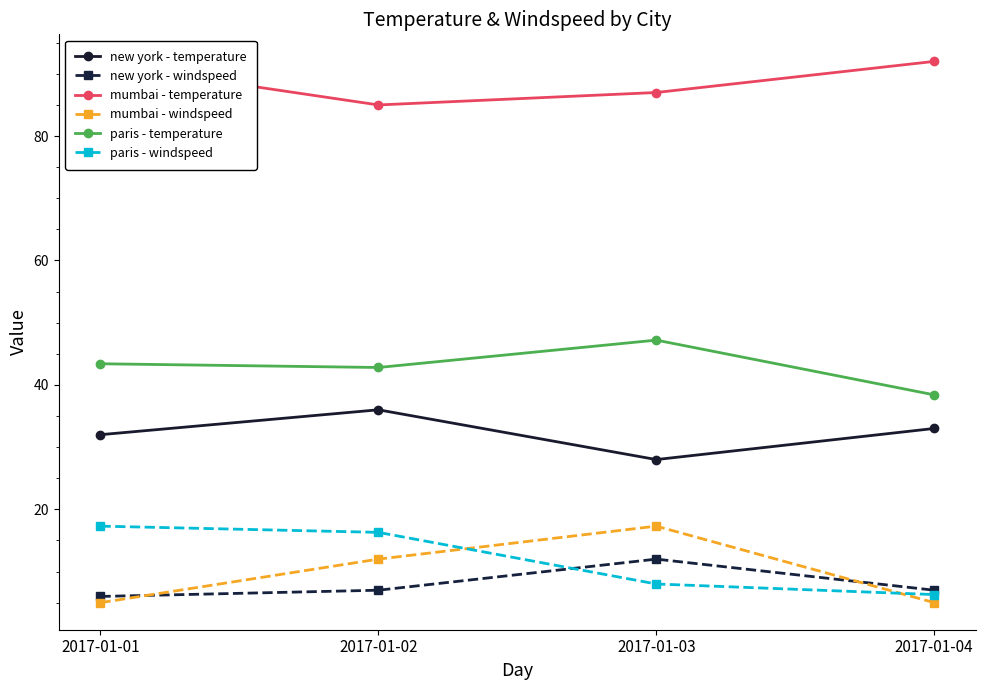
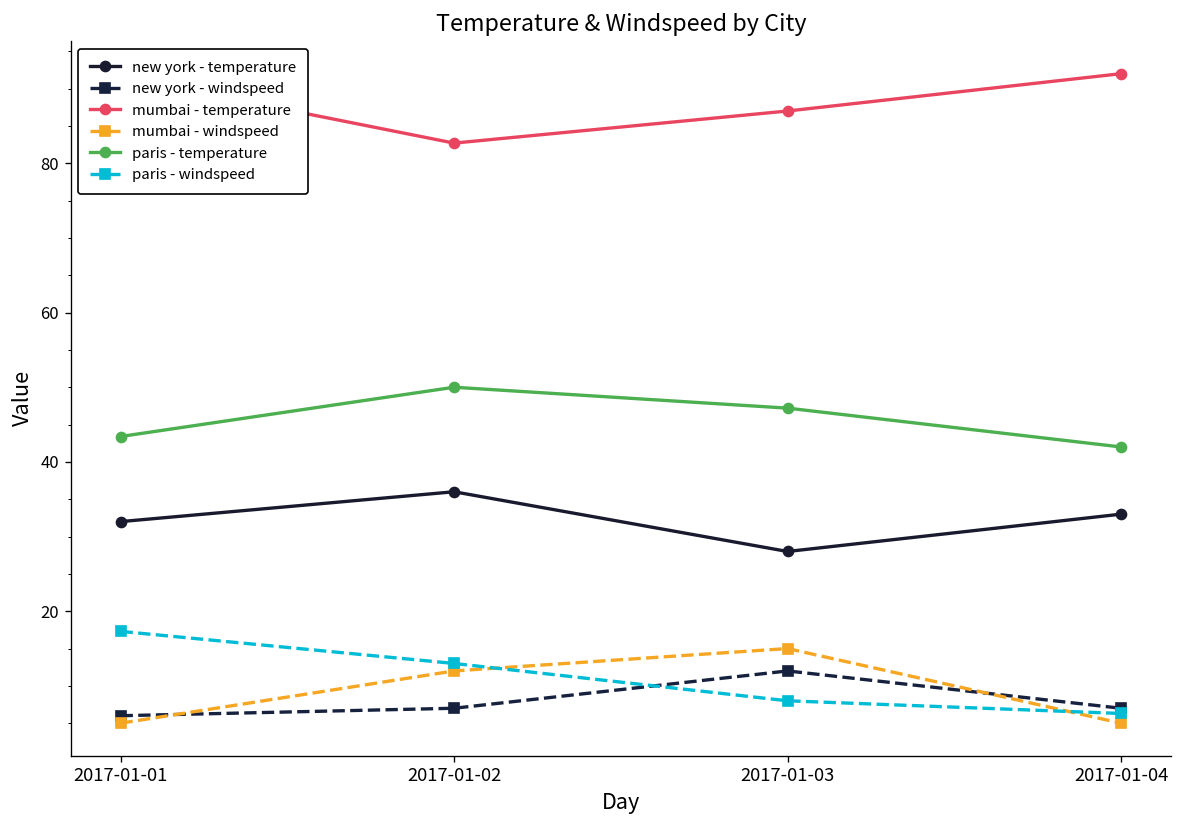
  {
    "mumbai - temperature": {
-     "2017-01-02": 85,
+     "2017-01-02": 83,
      "2017-01-03": 87,
      "2017-01-04": 92
    },
    "mumbai - windspeed": {
      "2017-01-01": 5,
      "2017-01-02": 12,
-     "2017-01-03": 17,
+     "2017-01-03": 15,
      "2017-01-04": 5
    },
    "paris - temperature": {
      "2017-01-01": 43,
-     "2017-01-02": 43,
+     "2017-01-02": 50,
      "2017-01-03": 47,
-     "2017-01-04": 38
+     "2017-01-04": 42
    },
    "paris - windspeed": {
      "2017-01-01": 17,
-     "2017-01-02": 16,
+     "2017-01-02": 13,
      "2017-01-03": 8,
      "2017-01-04": 6
    }
  }
